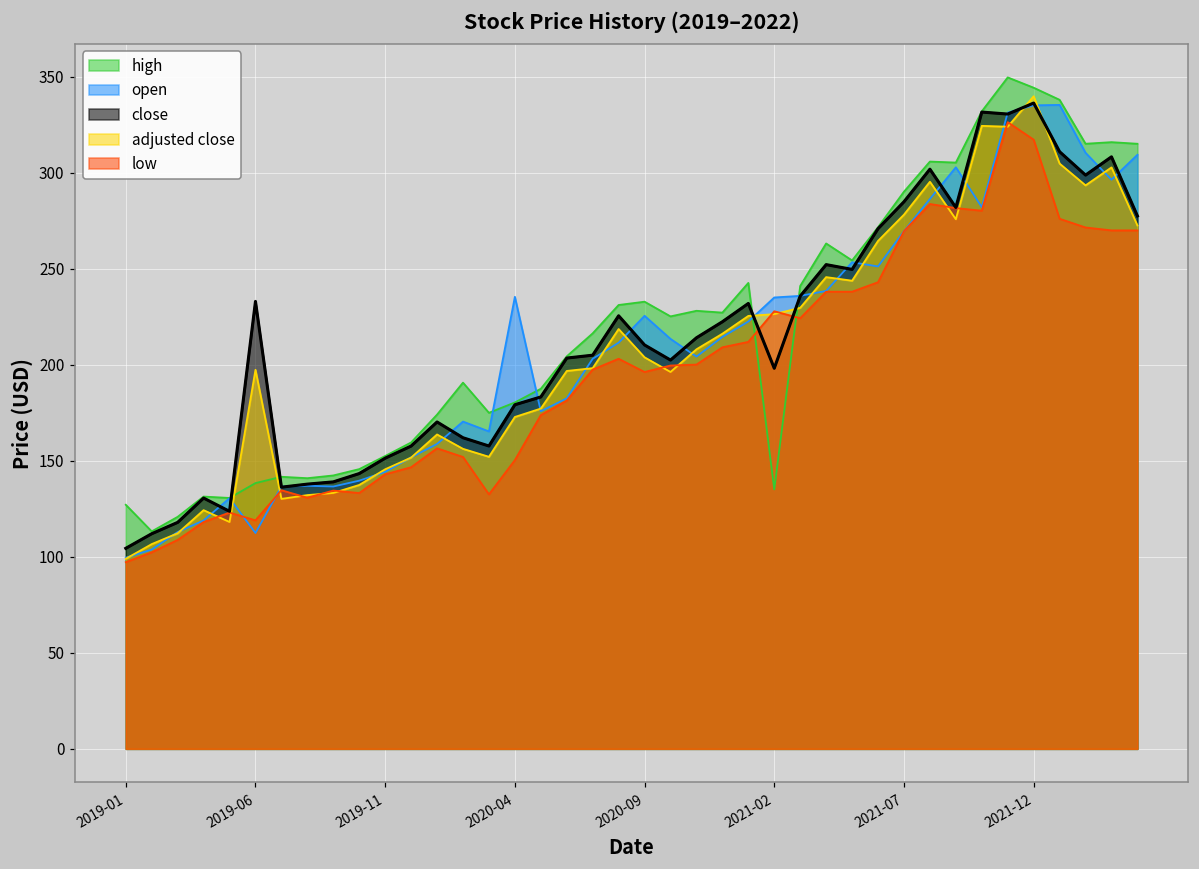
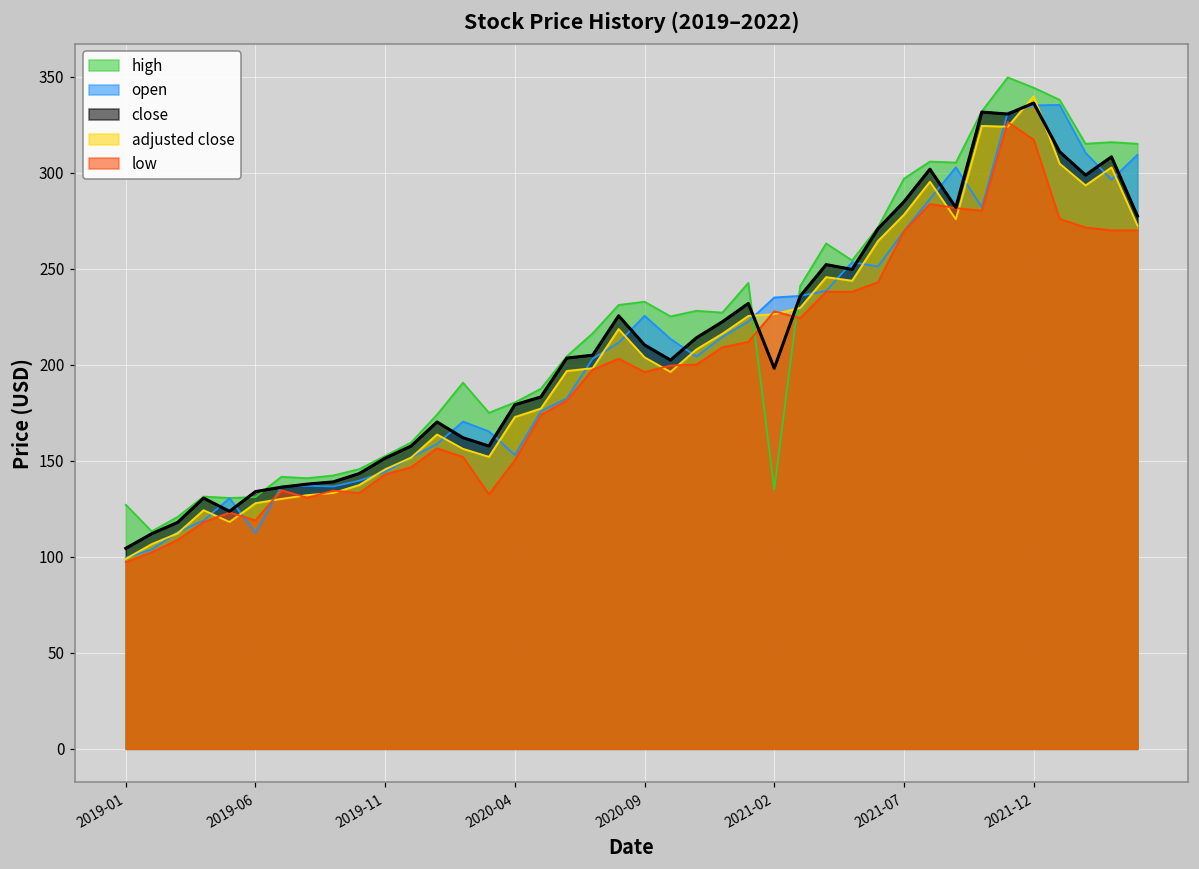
  {
    "high": {
      "2019-01": 127,
-     "2019-06": 138,
+     "2019-06": 131,
      "2020-09": 233,
      "2021-02": 135,
-     "2021-07": 290,
+     "2021-07": 297,
      "2021-12": 344
    },
    "open": {
      "2019-06": 112,
-     "2020-04": 235,
+     "2020-04": 153,
      "2020-09": 226,
      "2021-02": 235
    },
    "close": {
      "2019-01": 104,
-     "2019-06": 233,
+     "2019-06": 134,
      "2020-09": 210,
      "2021-02": 198,
      "2021-07": 285
    },
    "adjusted close": {
-     "2019-06": 197,
+     "2019-06": 128,
      "2020-04": 173,
      "2020-09": 204,
      "2021-02": 226,
      "2021-07": 278,
      "2021-12": 340
    },
    "low": {
      "2019-01": 97,
      "2019-06": 119,
      "2020-04": 150,
      "2020-09": 196,
      "2021-02": 228,
      "2021-12": 317
    }
  }
